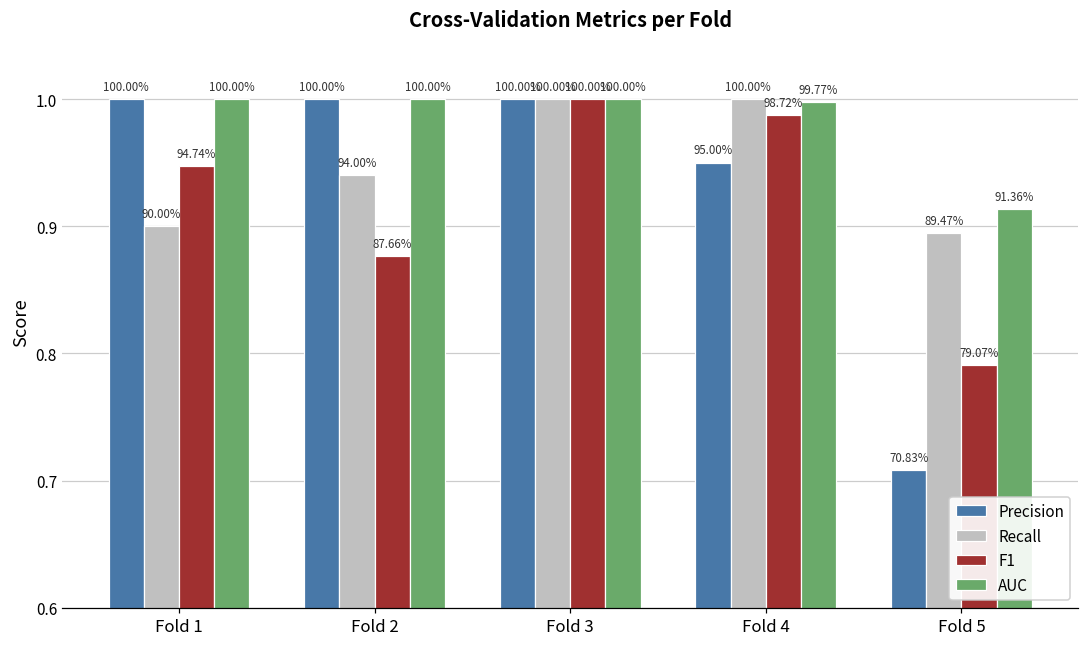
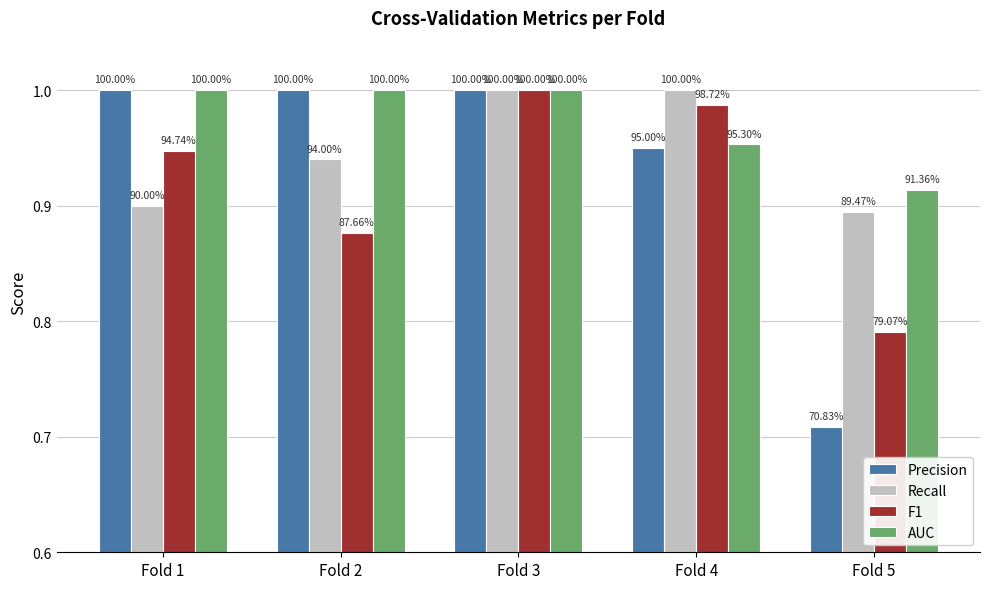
  {
    "Precision": {
      "Fold 1": "100.00%",
      "Fold 2": "100.00%",
      "Fold 4": "95.00%",
      "Fold 5": "70.83%"
    },
    "Recall": {
      "Fold 1": "90.00%",
      "Fold 2": "94.00%",
      "Fold 4": "100.00%",
      "Fold 5": "89.47%"
    },
    "F1": {
      "Fold 1": "94.74%",
      "Fold 2": "87.66%",
      "Fold 4": "98.72%",
      "Fold 5": "79.07%"
    },
    "AUC": {
      "Fold 1": "100.00%",
      "Fold 2": "100.00%",
-     "Fold 4": "99.77%",
+     "Fold 4": "95.30%",
      "Fold 5": "91.36%"
    }
  }
